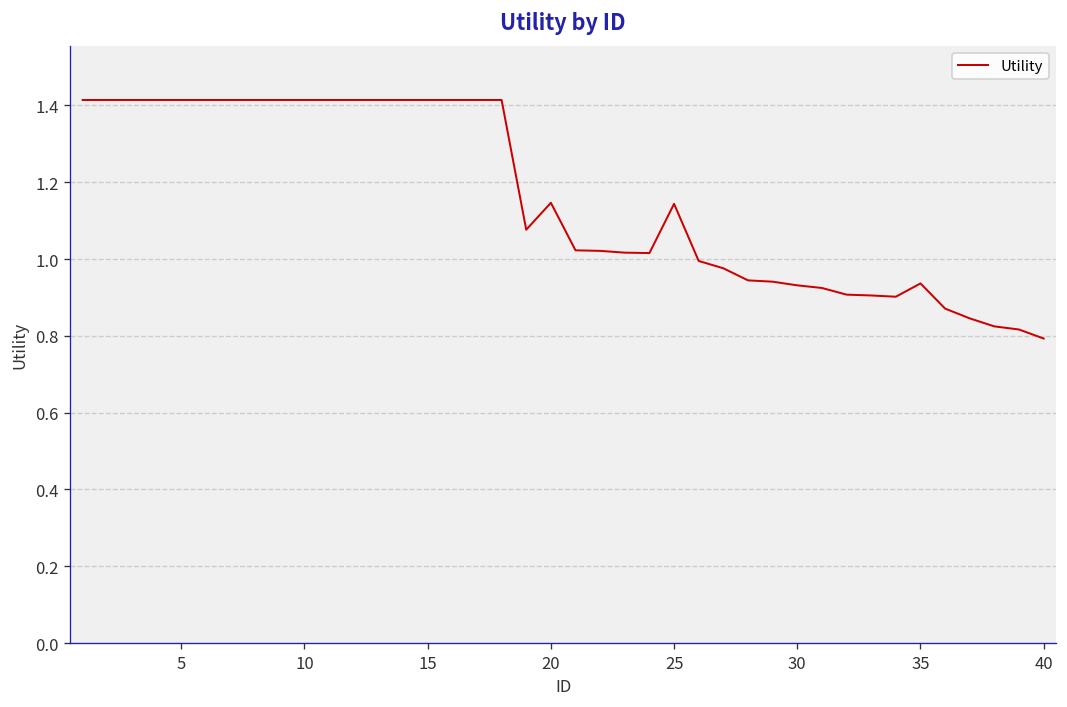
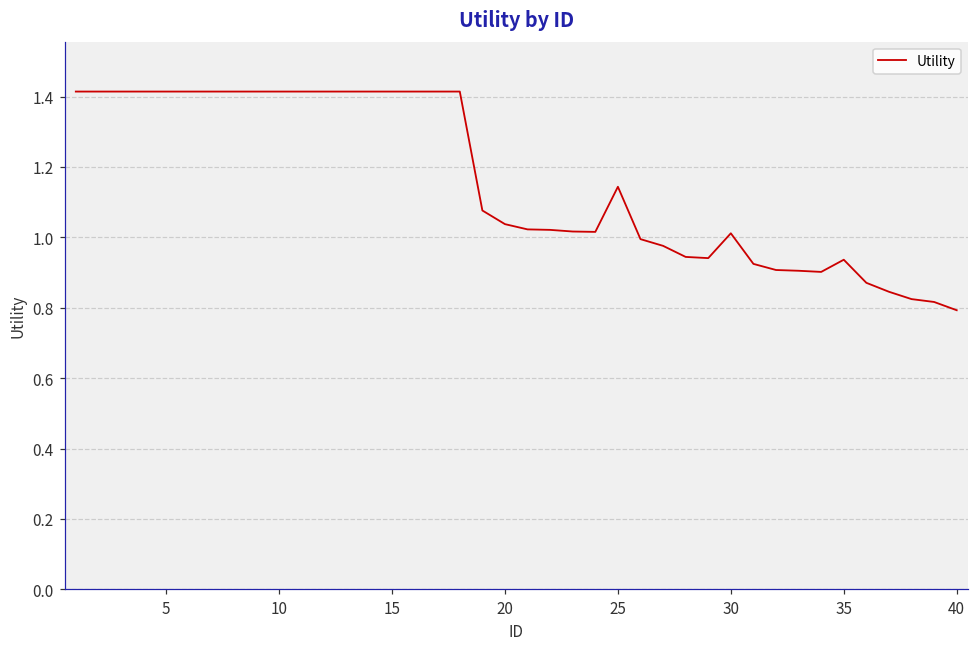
  {
    "5": 1.41,
    "10": 1.41,
    "15": 1.41,
-   "20": 1.15,
+   "20": 1.04,
    "25": 1.14,
-   "30": 0.93,
+   "30": 1.01,
    "35": 0.94,
    "40": 0.79
  }
